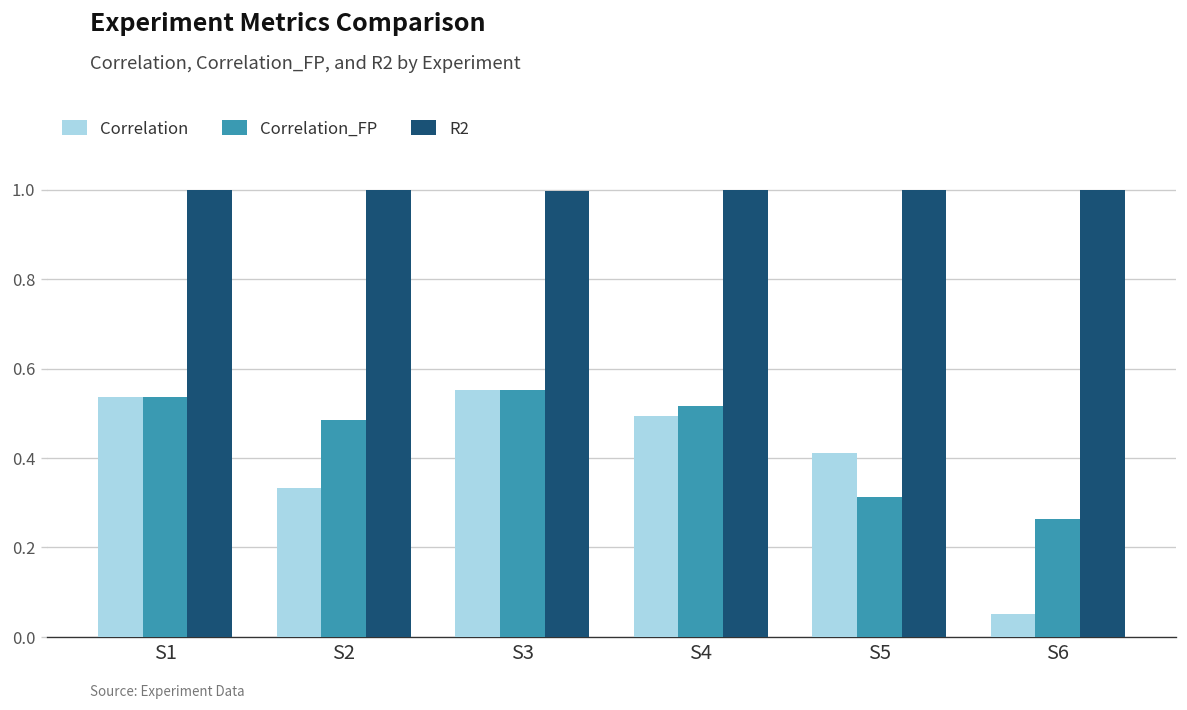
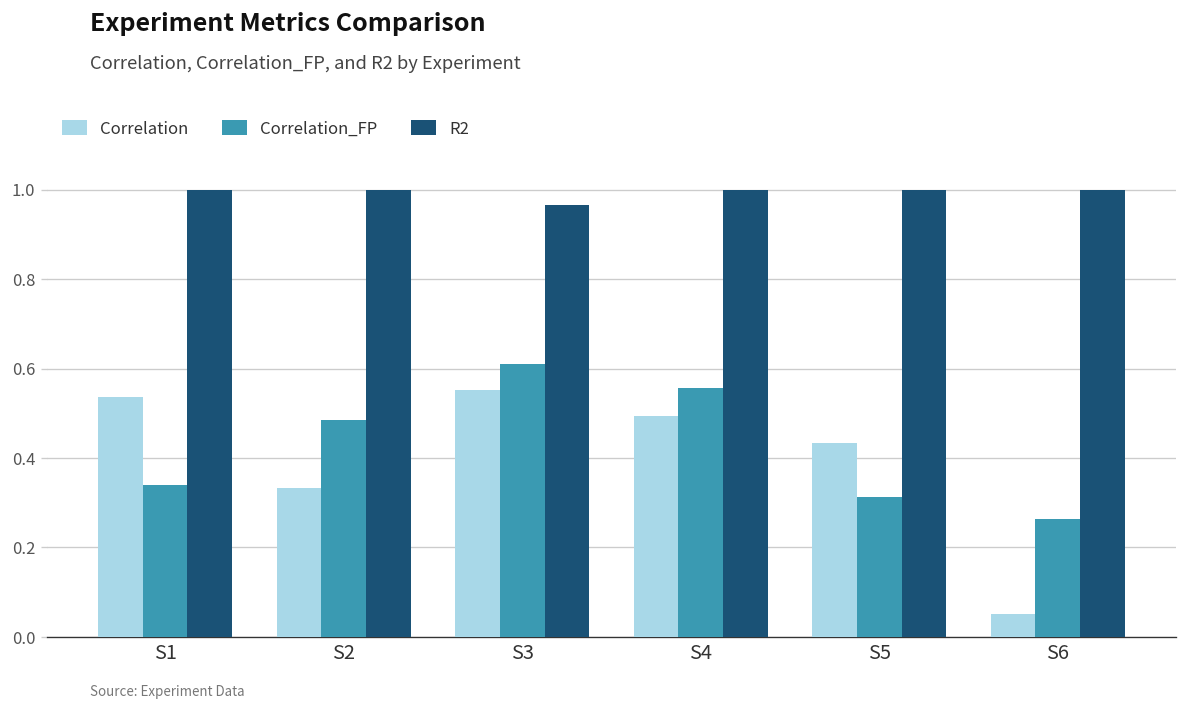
  {
    "Correlation": {
      "S1": 0.54,
      "S2": 0.33,
      "S3": 0.55,
      "S4": 0.49,
-     "S5": 0.41,
+     "S5": 0.43,
      "S6": 0.05
    },
    "Correlation_FP": {
-     "S1": 0.54,
+     "S1": 0.34,
      "S2": 0.49,
-     "S3": 0.55,
-     "S4": 0.52,
+     "S3": 0.61,
+     "S4": 0.56,
      "S5": 0.31,
      "S6": 0.26
    },
    "R2": {
      "S1": 1.00,
      "S2": 1.00,
-     "S3": 1.00,
+     "S3": 0.97,
      "S4": 1.00,
      "S5": 1.00,
      "S6": 1.00
    }
  }
